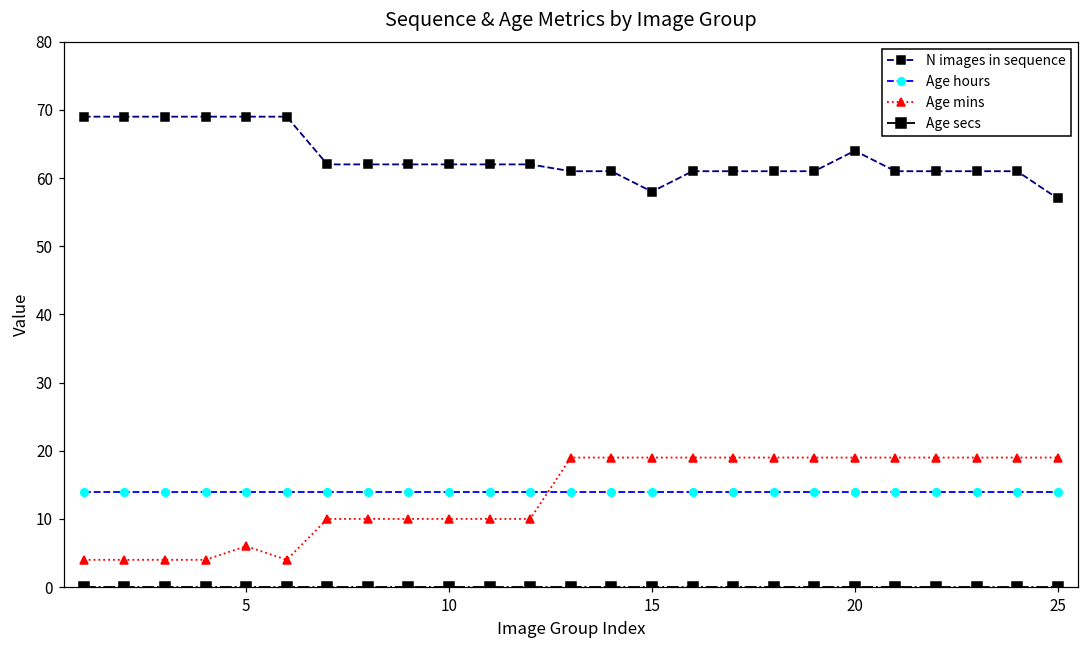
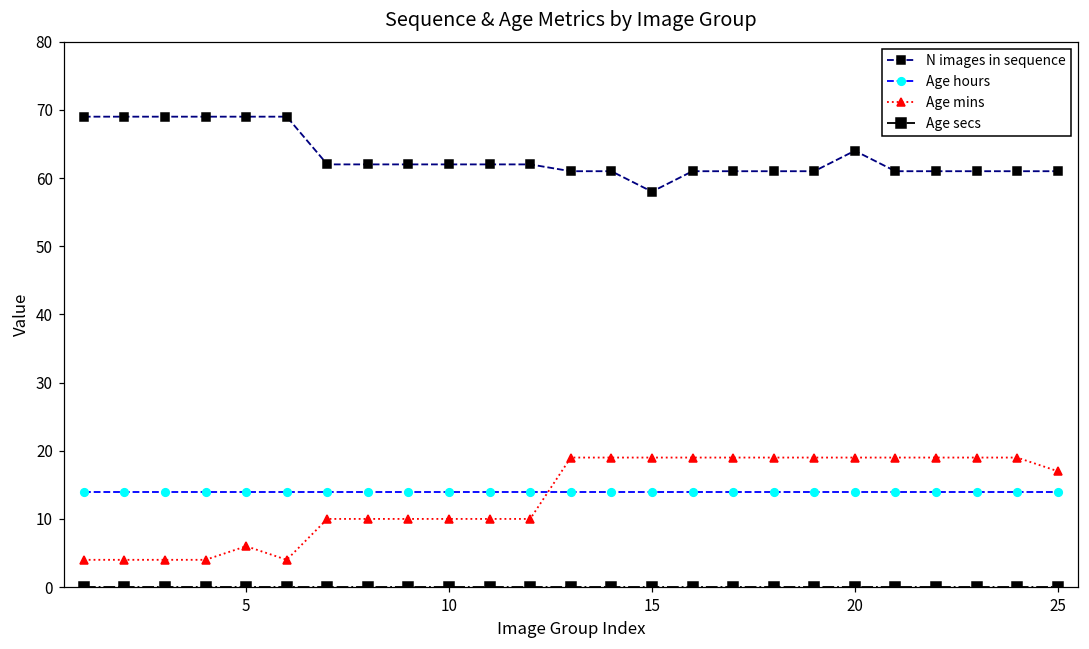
  {
    "N images in sequence": {
      "5": 69,
      "10": 62,
      "15": 58,
      "20": 64,
-     "25": 57
+     "25": 61
    },
    "Age hours": {
      "5": 14,
      "10": 14,
      "15": 14,
      "20": 14,
      "25": 14
    },
    "Age mins": {
      "5": 6,
      "10": 10,
      "15": 19,
      "20": 19,
-     "25": 19
+     "25": 17
    },
    "Age secs": {
      "5": 0,
      "10": 0,
      "15": 0,
      "20": 0,
      "25": 0
    }
  }
